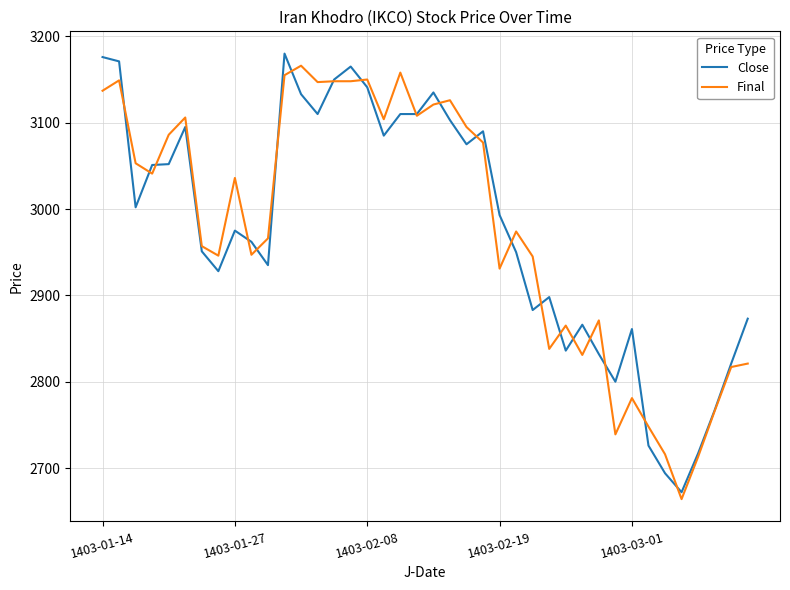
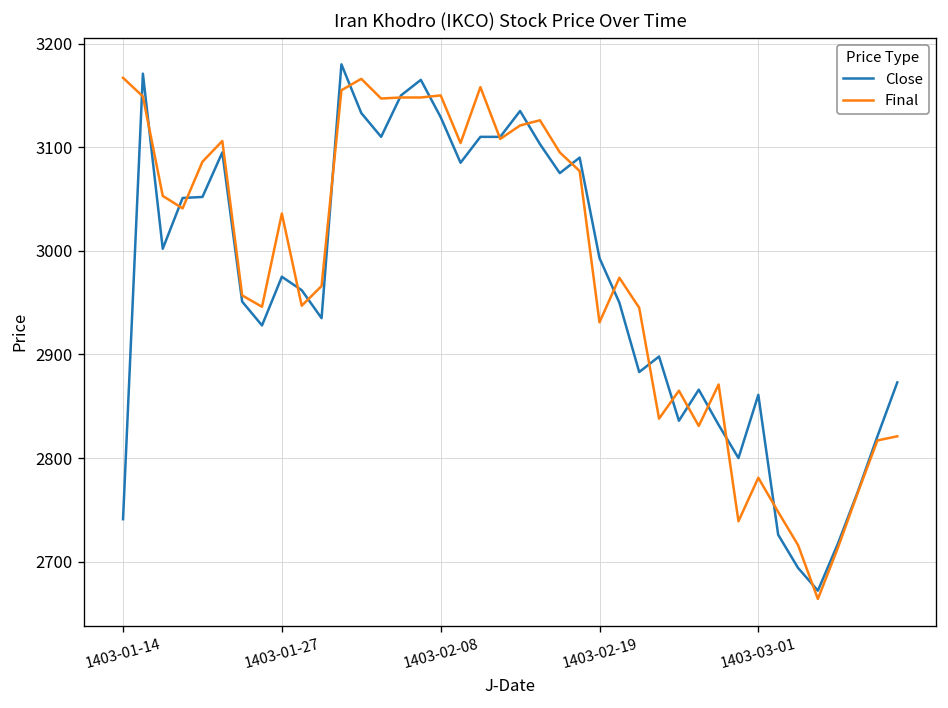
  {
    "Close": {
-     "1403-01-14": 3180,
+     "1403-01-14": 2740,
      "1403-01-27": 2980,
-     "1403-02-08": 3140,
+     "1403-02-08": 3130,
      "1403-02-19": 2990,
      "1403-03-01": 2860
    },
    "Final": {
-     "1403-01-14": 3140,
+     "1403-01-14": 3170,
      "1403-01-27": 3040,
      "1403-02-08": 3150,
      "1403-02-19": 2930,
      "1403-03-01": 2780
    }
  }
